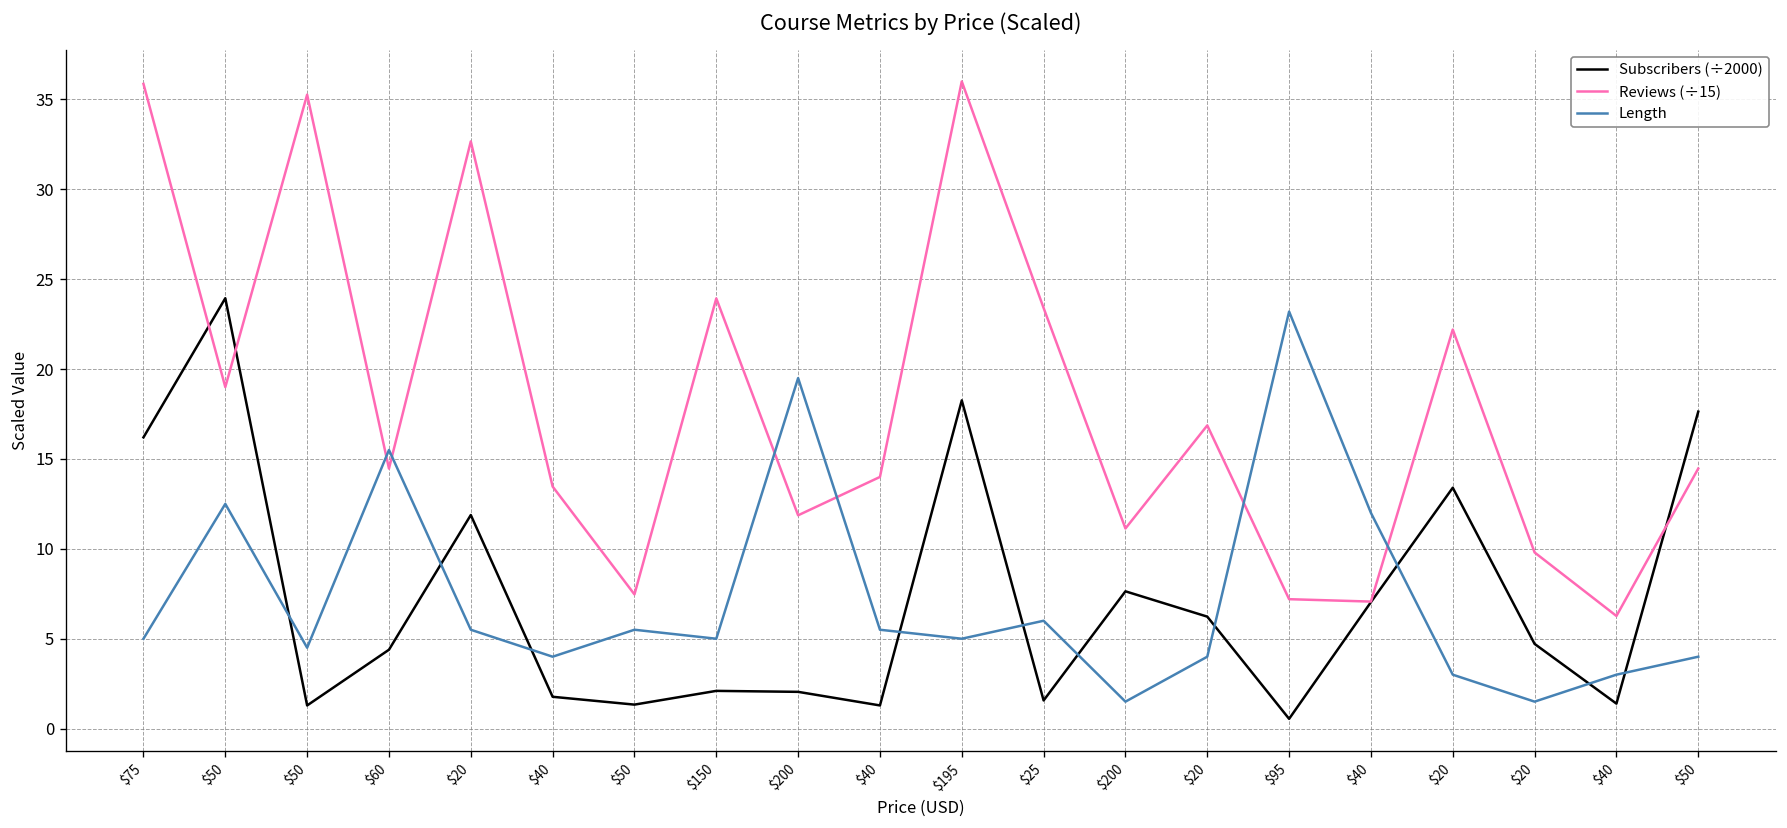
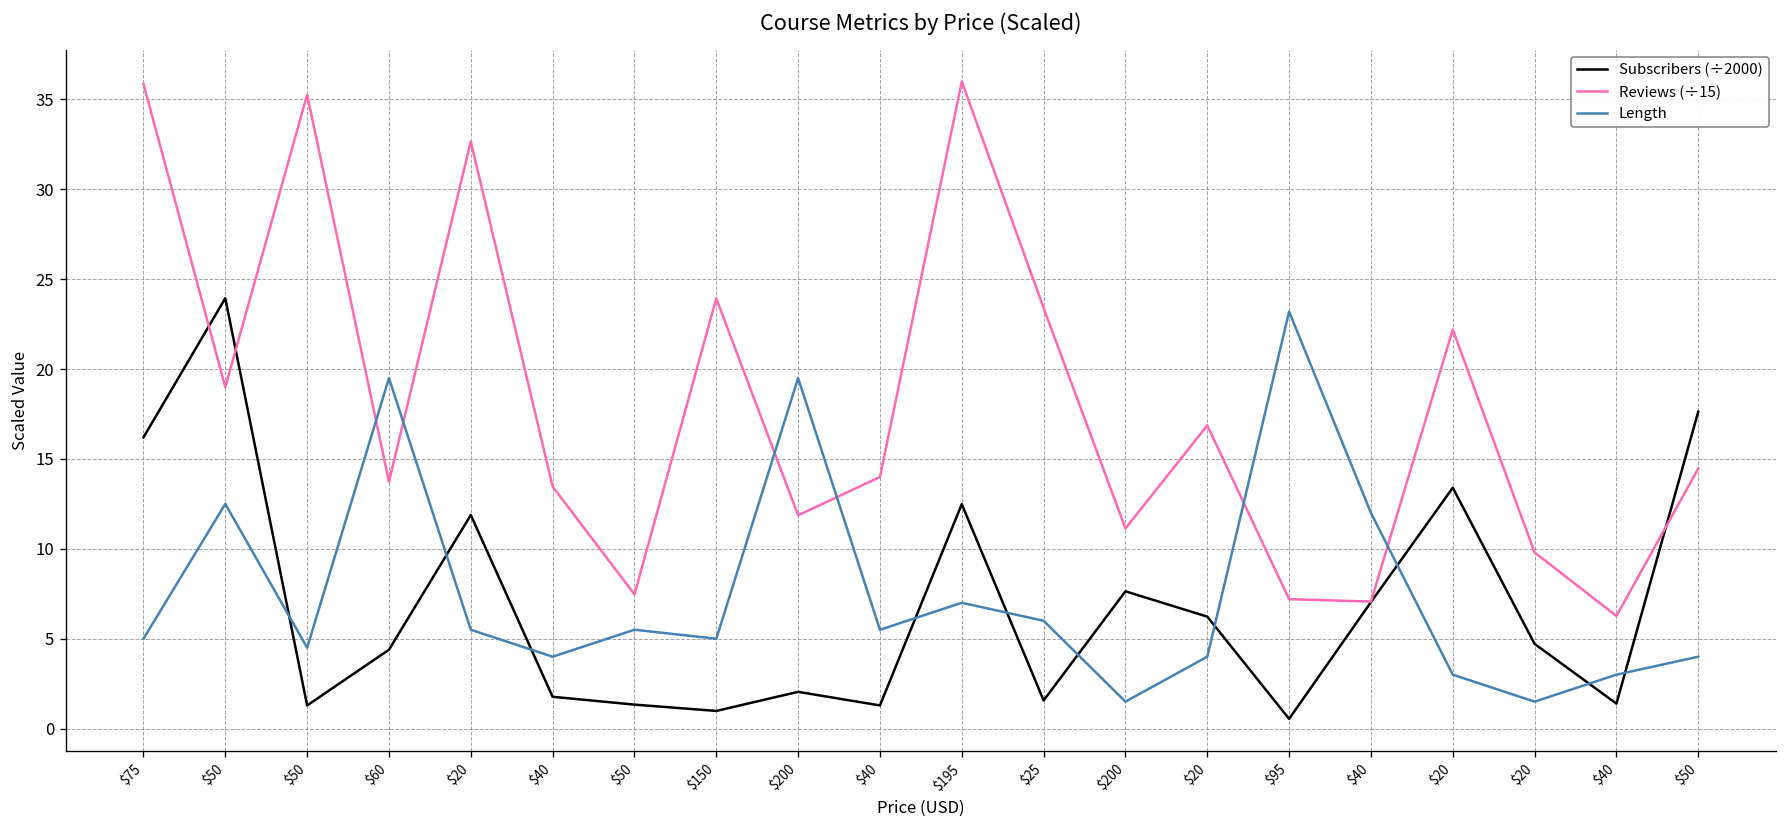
  {
    "Subscribers (÷2000)": {
      "$75": 16.2,
      "$60": 4.4,
-     "$150": 2.1,
-     "$195": 18.3,
+     "$150": 1.0,
+     "$195": 12.5,
      "$25": 1.6,
      "$95": 0.5
    },
    "Reviews (÷15)": {
      "$75": 35.9,
-     "$60": 14.5,
+     "$60": 13.7,
      "$150": 23.9,
      "$195": 36.0,
      "$25": 23.4,
      "$95": 7.2
    },
    "Length": {
      "$75": 5.0,
-     "$60": 15.5,
+     "$60": 19.5,
      "$150": 5.0,
-     "$195": 5,
+     "$195": 7,
      "$25": 6.0,
      "$95": 23.2
    }
  }
